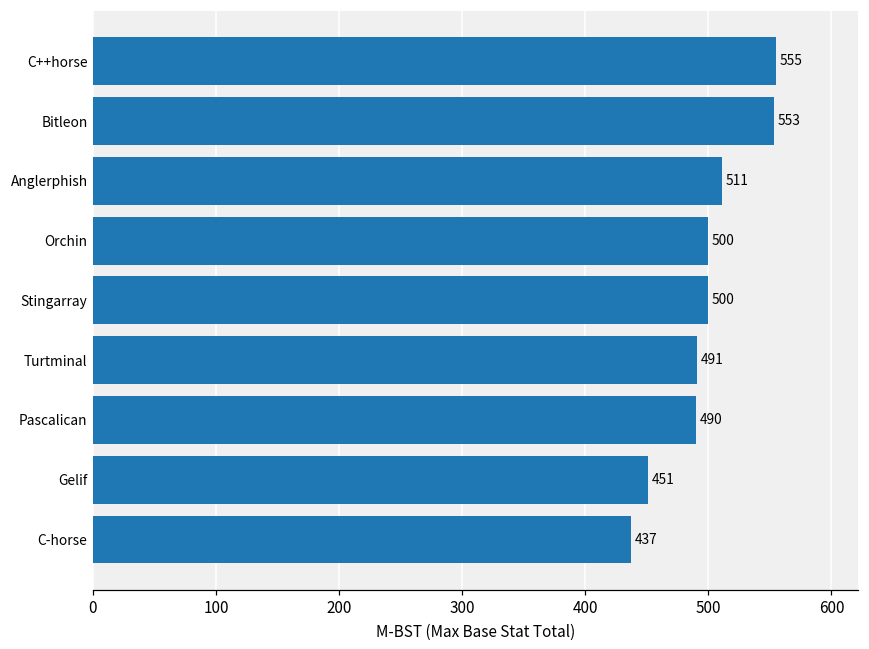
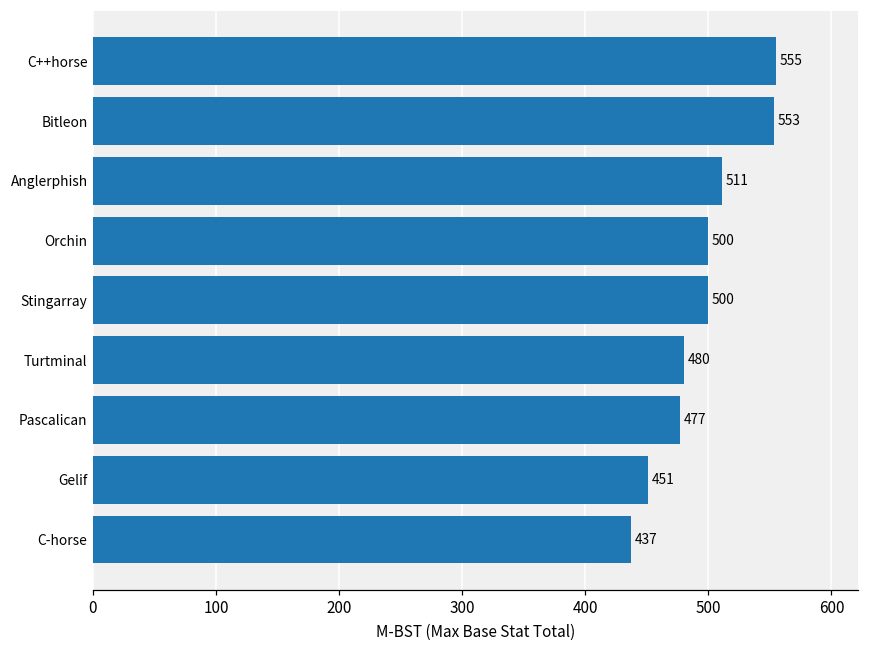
  {
    "C++horse": 555,
    "Bitleon": 553,
    "Anglerphish": 511,
    "Orchin": 500,
    "Stingarray": 500,
-   "Turtminal": 491,
-   "Pascalican": 490,
+   "Turtminal": 480,
+   "Pascalican": 477,
    "Gelif": 451,
    "C-horse": 437
  }
